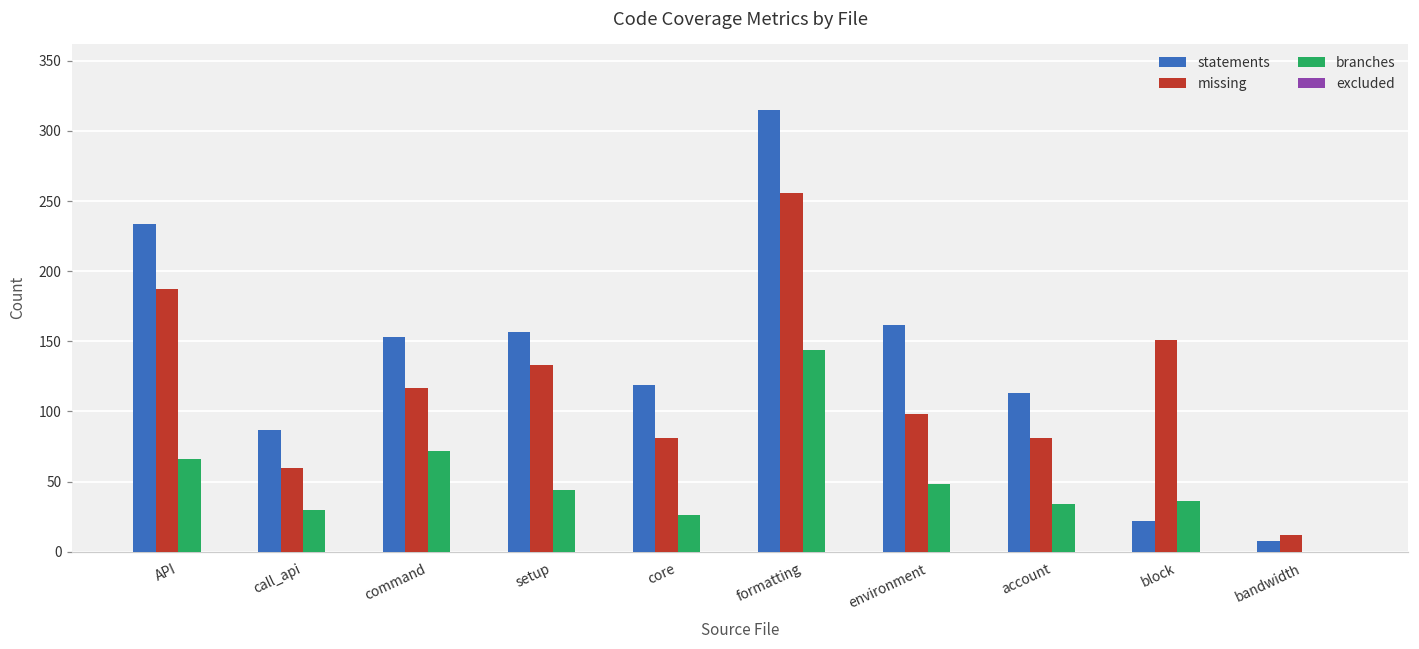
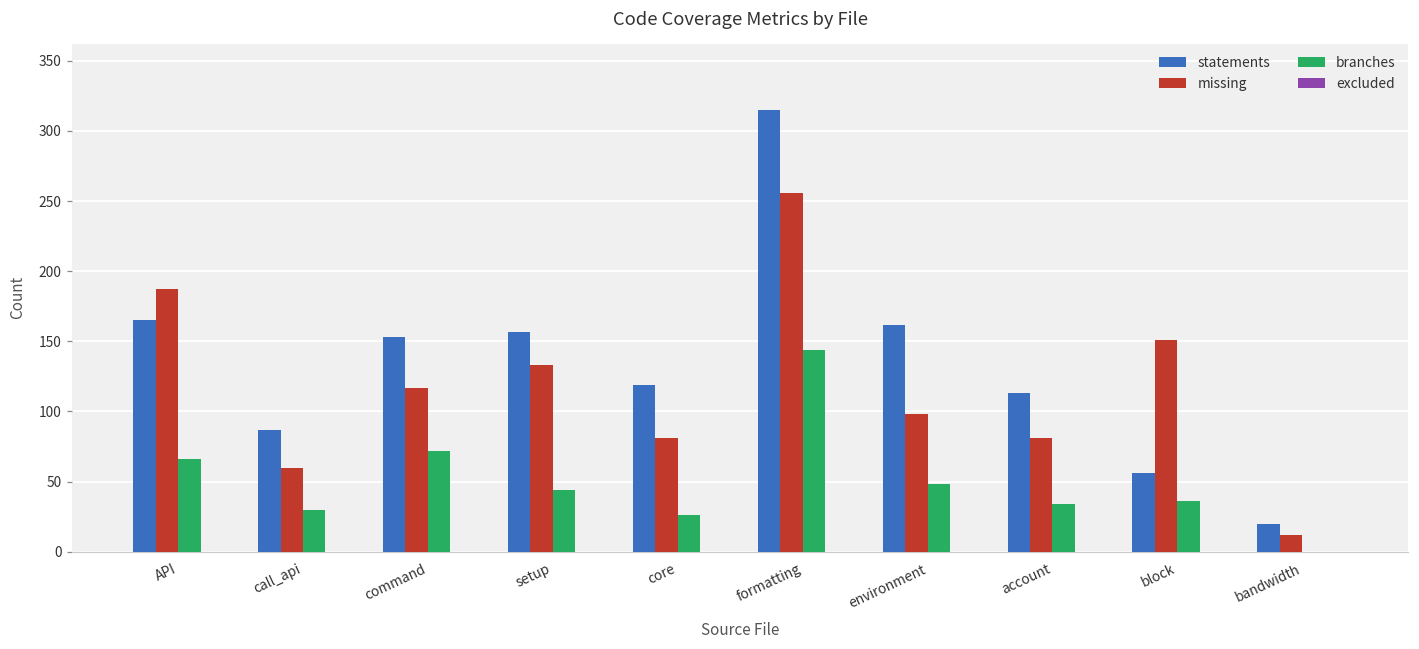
  {
    "statements": {
-     "API": 234,
+     "API": 165,
      "call_api": 87,
      "command": 153,
      "setup": 157,
      "core": 119,
      "formatting": 315,
      "environment": 162,
      "account": 113,
-     "block": 22,
-     "bandwidth": 8
+     "block": 56,
+     "bandwidth": 20
    },
    "missing": {
      "API": 187,
      "call_api": 60,
      "command": 117,
      "setup": 133,
      "core": 81,
      "formatting": 256,
      "environment": 98,
      "account": 81,
      "block": 151,
      "bandwidth": 12
    },
    "branches": {
      "API": 66,
      "call_api": 30,
      "command": 72,
      "setup": 44,
      "core": 26,
      "formatting": 144,
      "environment": 48,
      "account": 34,
      "block": 36,
      "bandwidth": 0
    },
    "excluded": {
      "API": 0,
      "call_api": 0,
      "command": 0,
      "setup": 0,
      "core": 0,
      "formatting": 0,
      "environment": 0,
      "account": 0,
      "block": 0,
      "bandwidth": 0
    }
  }
